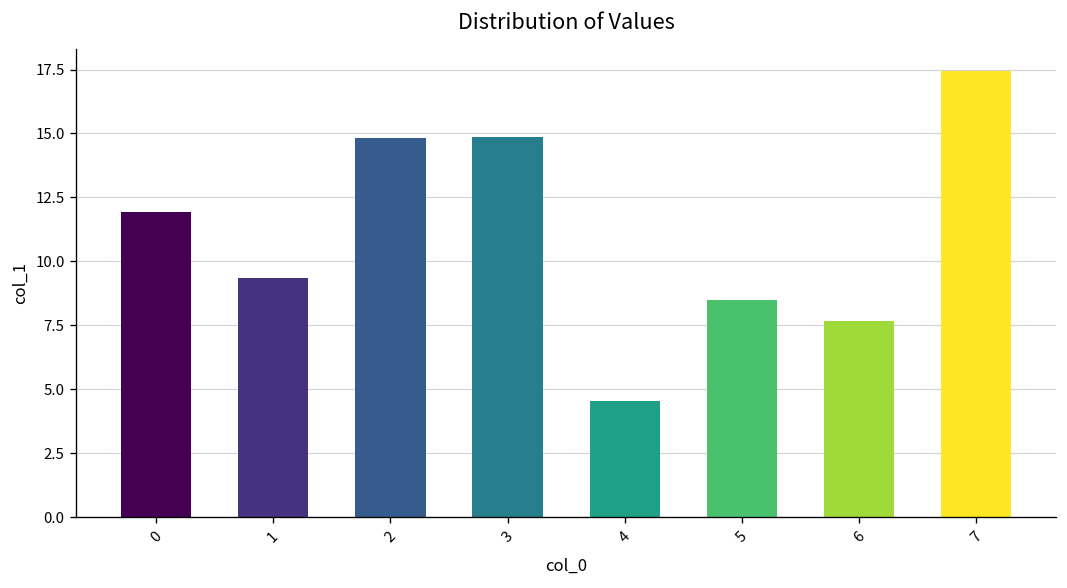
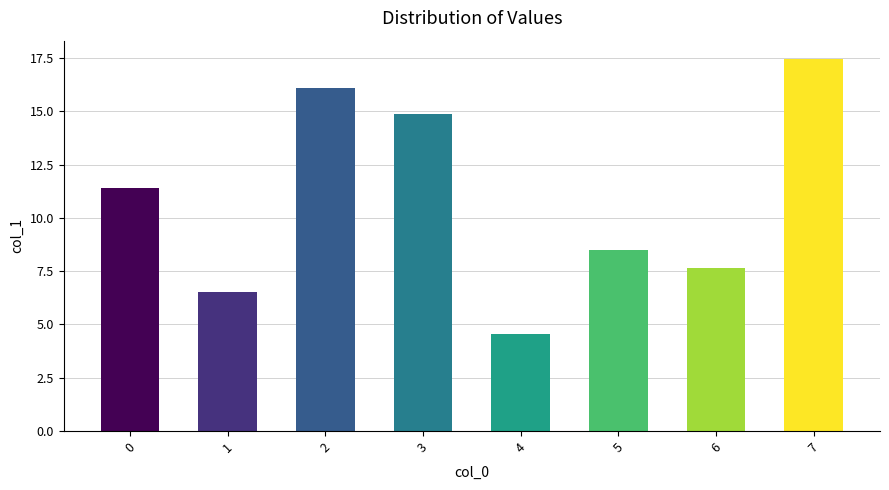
  {
-   "0": 11.9,
-   "1": 9.3,
-   "2": 14.8,
+   "0": 11.4,
+   "1": 6.5,
+   "2": 16.1,
    "3": 14.9,
    "4": 4.6,
    "5": 8.5,
    "6": 7.7,
    "7": 17.4
  }
